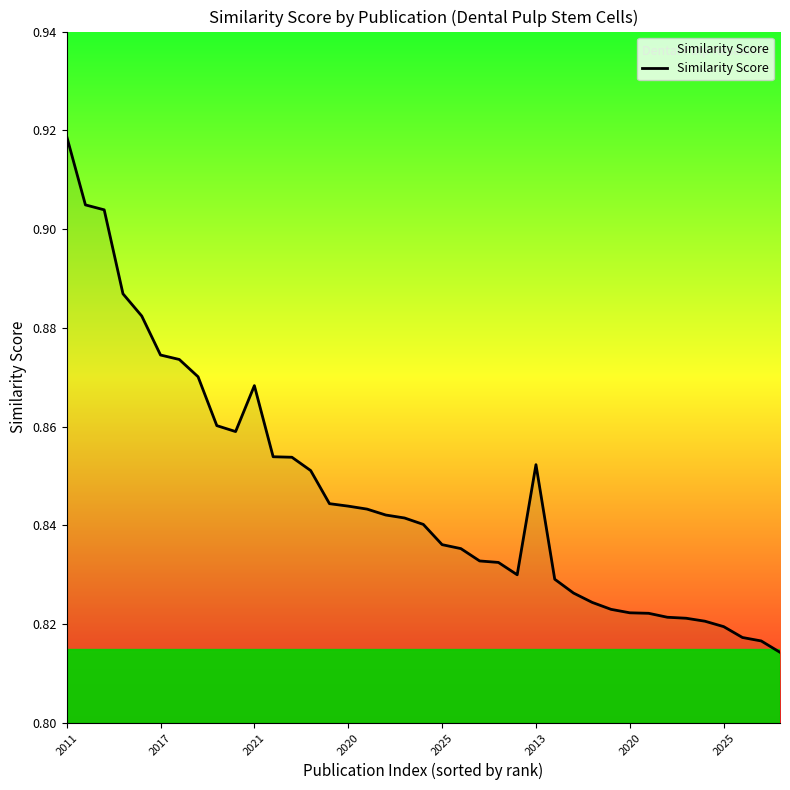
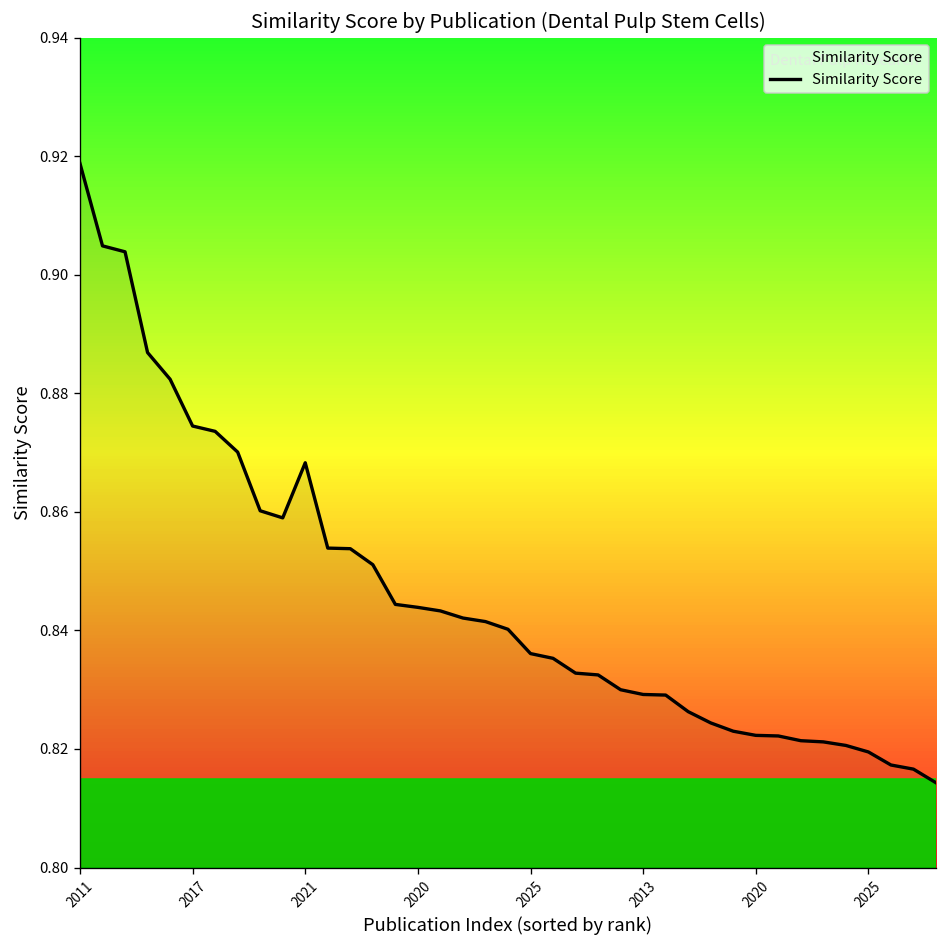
  {
    "2011": 0.919,
    "2017": 0.875,
    "2021": 0.868,
-   "2013": 0.852
+   "2013": 0.829
  }
